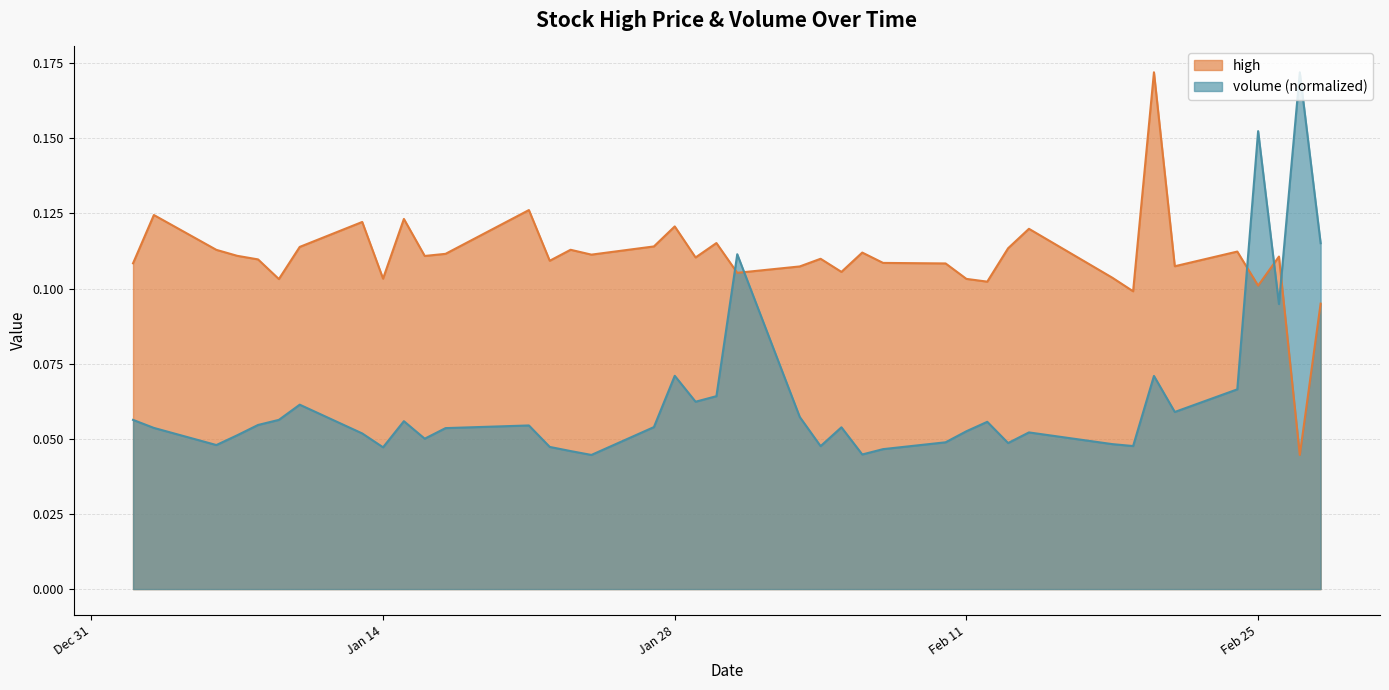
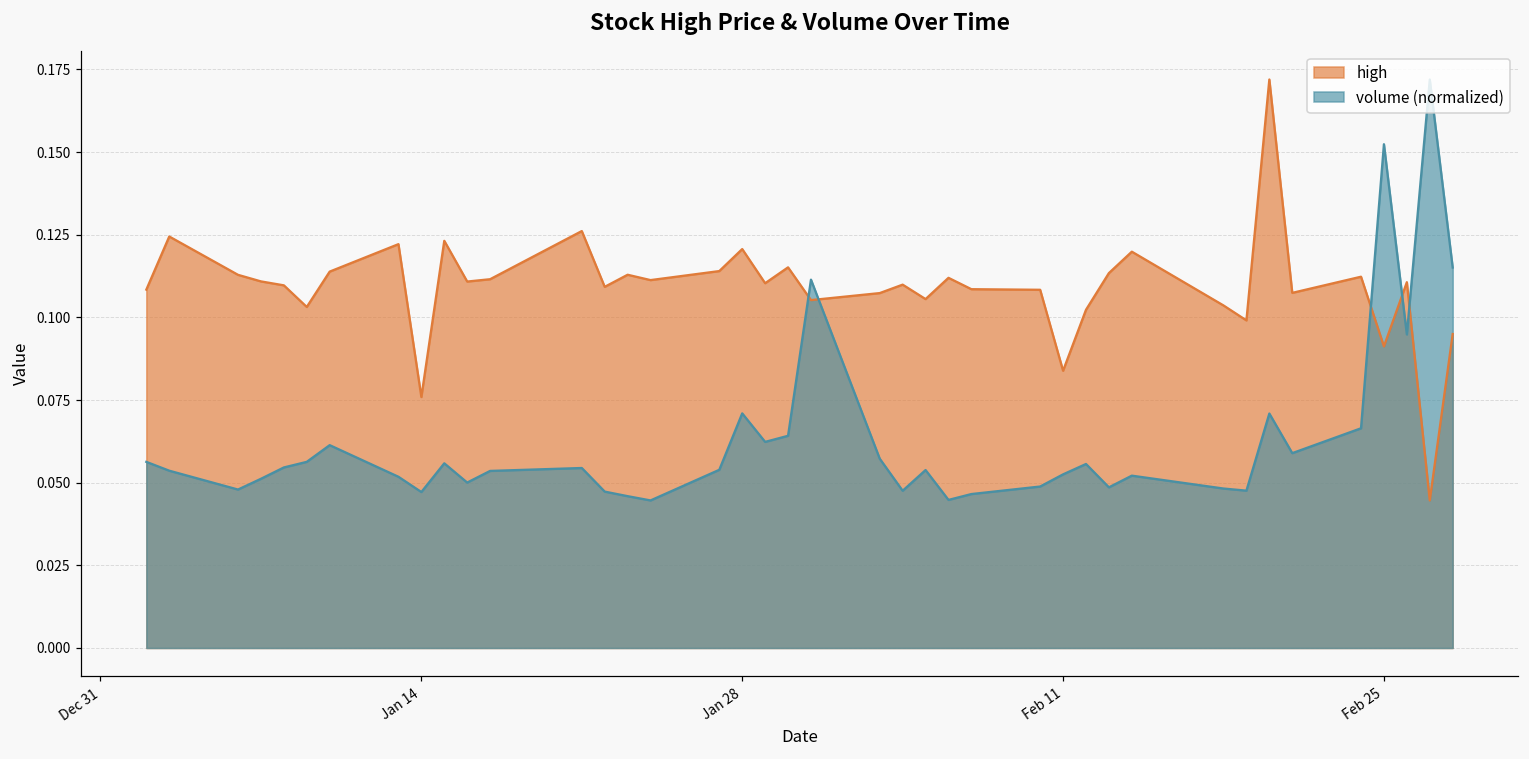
  {
    "high": {
-     "Jan 14": 0.103,
+     "Jan 14": 0.076,
      "Jan 28": 0.121,
-     "Feb 11": 0.103,
-     "Feb 25": 0.101
+     "Feb 11": 0.084,
+     "Feb 25": 0.091
    },
    "volume (normalized)": {
      "Jan 14": 0.047,
      "Jan 28": 0.071,
      "Feb 11": 0.053,
      "Feb 25": 0.152
    }
  }
